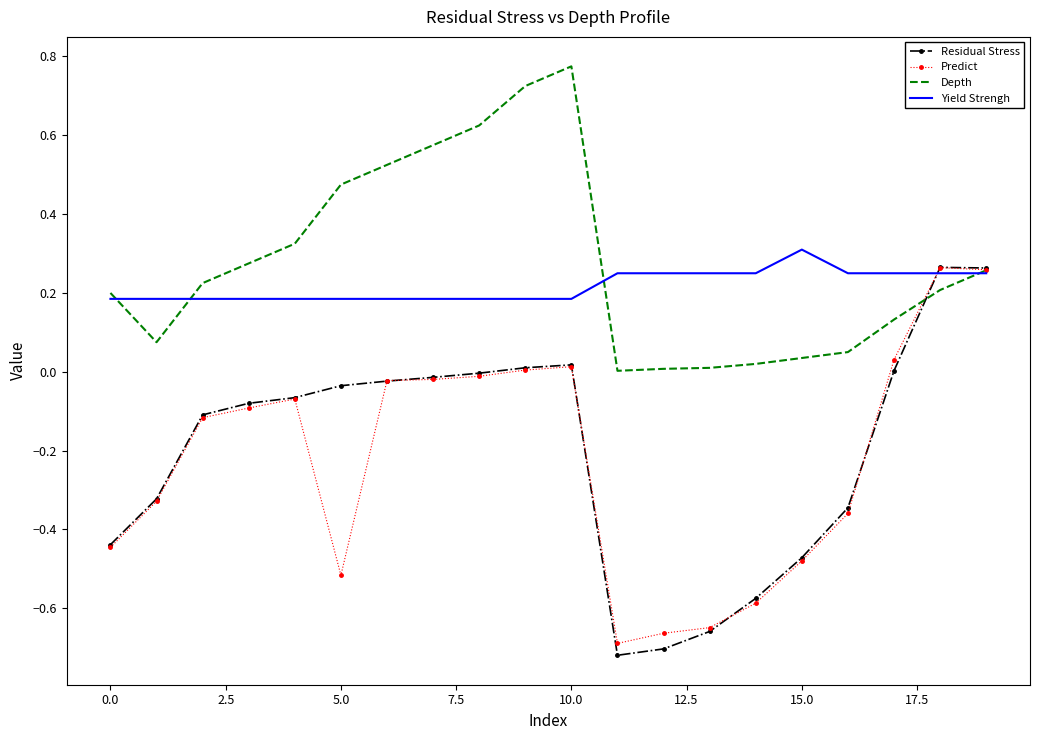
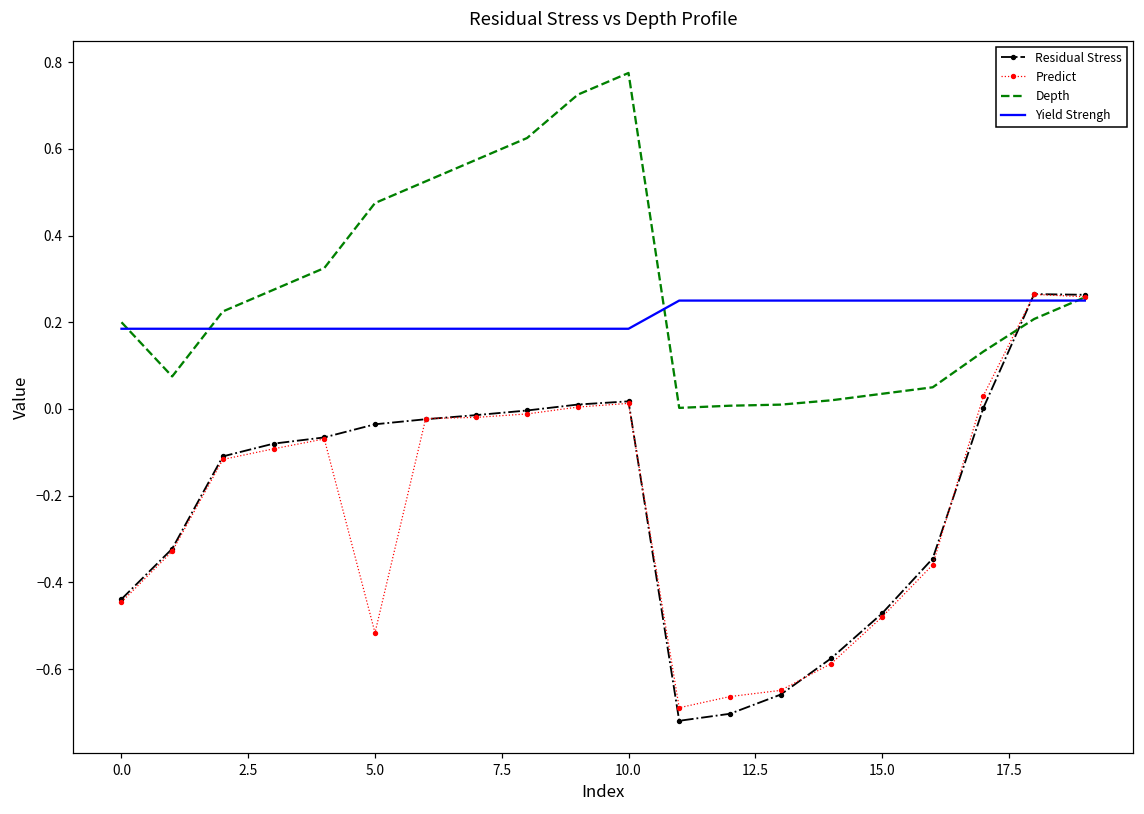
  {
    "Residual Stress": {
      "0.0": -0.44,
      "5.0": -0.04,
      "15.0": -0.47
    },
    "Predict": {
      "0.0": -0.45,
      "5.0": -0.52,
      "15.0": -0.48
    },
    "Depth": {
      "0.0": 0.20,
      "5.0": 0.48,
      "10.0": 0.78,
      "15.0": 0.04
    },
    "Yield Strengh": {
      "0.0": 0.19,
      "5.0": 0.19,
      "10.0": 0.19,
-     "15.0": 0.31
+     "15.0": 0.25
    }
  }
